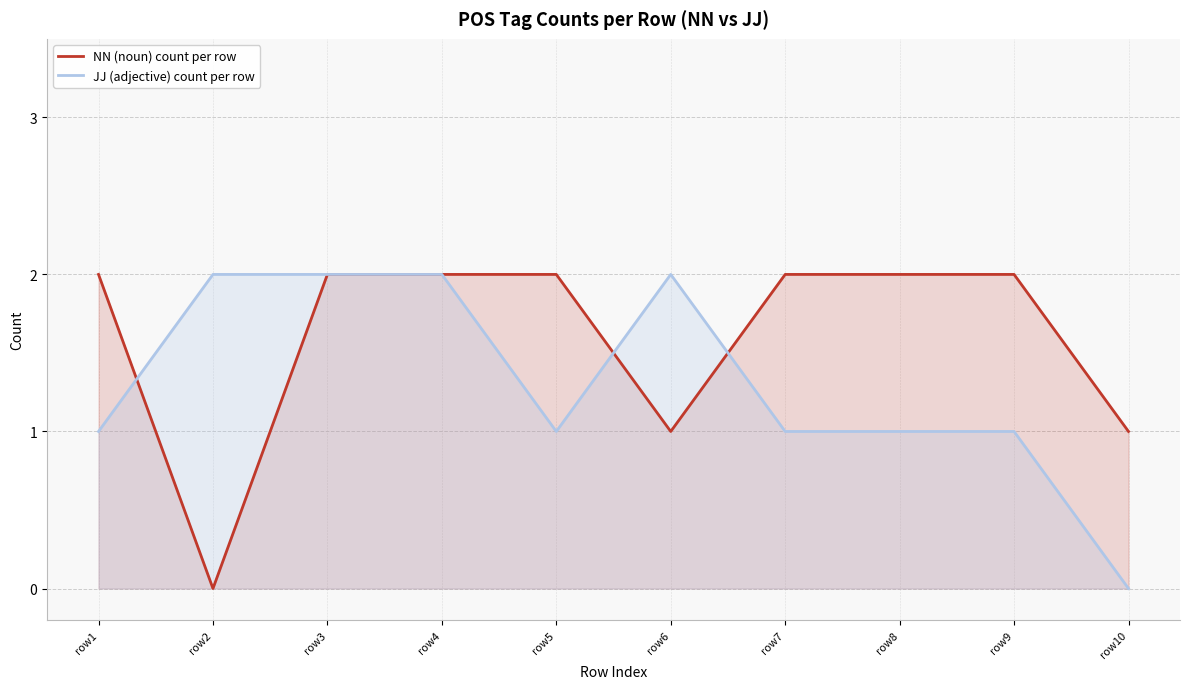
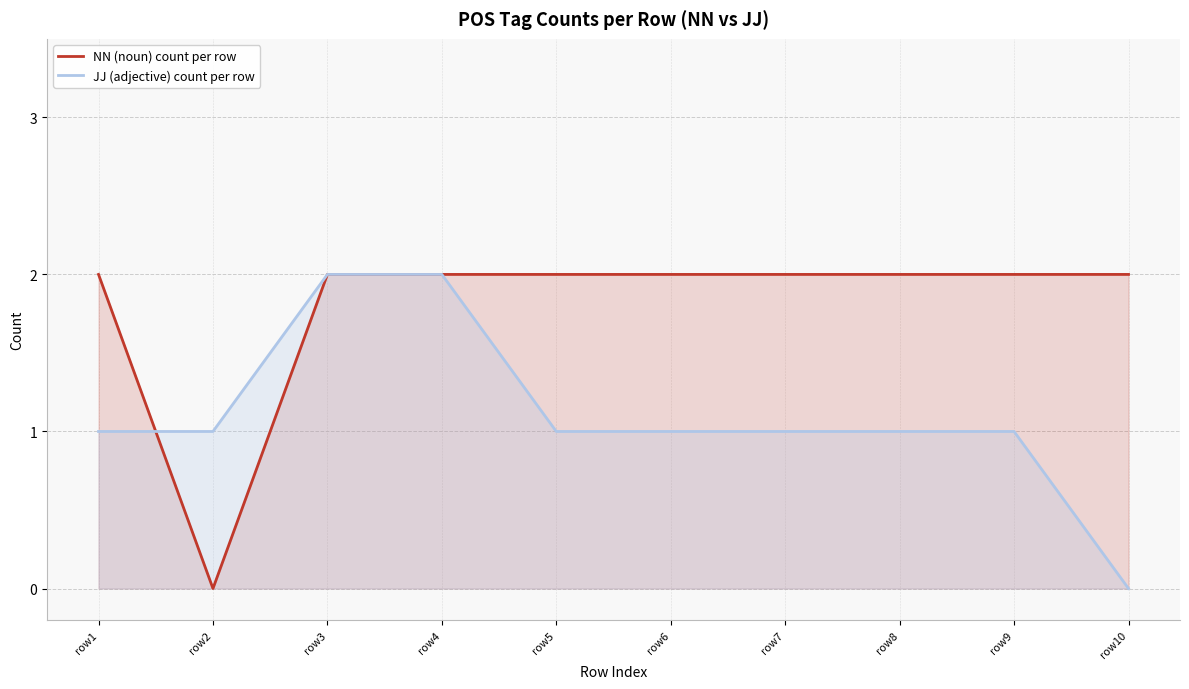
  {
    "NN (noun) count per row": {
      "row1": 2,
      "row2": 0,
      "row5": 2,
-     "row6": 1,
+     "row6": 2,
      "row7": 2,
      "row8": 2,
      "row9": 2,
-     "row10": 1
+     "row10": 2
    },
    "JJ (adjective) count per row": {
      "row1": 1,
-     "row2": 2,
+     "row2": 1,
      "row5": 1,
-     "row6": 2,
+     "row6": 1,
      "row7": 1,
      "row8": 1,
      "row9": 1,
      "row10": 0
    }
  }
